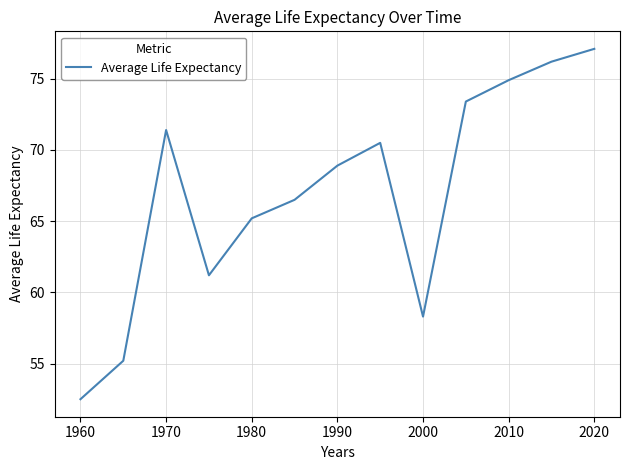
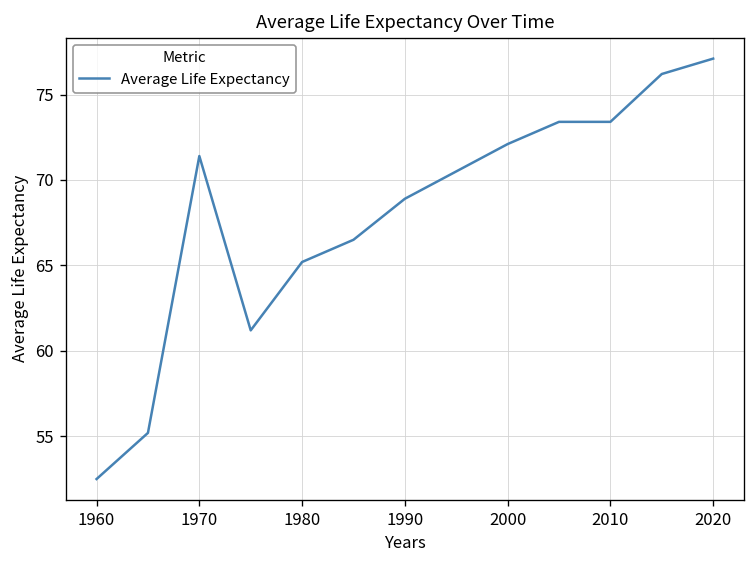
  {
    "1960": 52.5,
    "1970": 71.4,
    "1980": 65.2,
    "1990": 68.9,
-   "2000": 58.3,
-   "2010": 74.9,
+   "2000": 72.1,
+   "2010": 73.4,
    "2020": 77.1
  }
